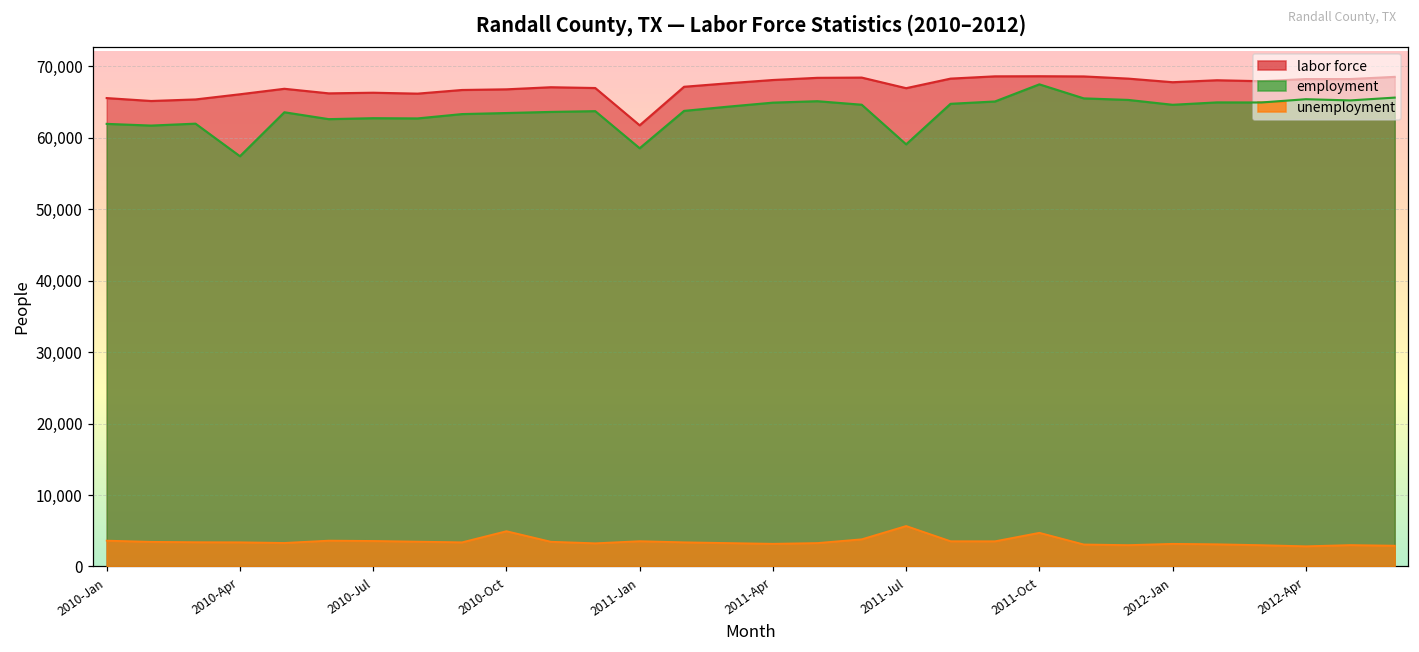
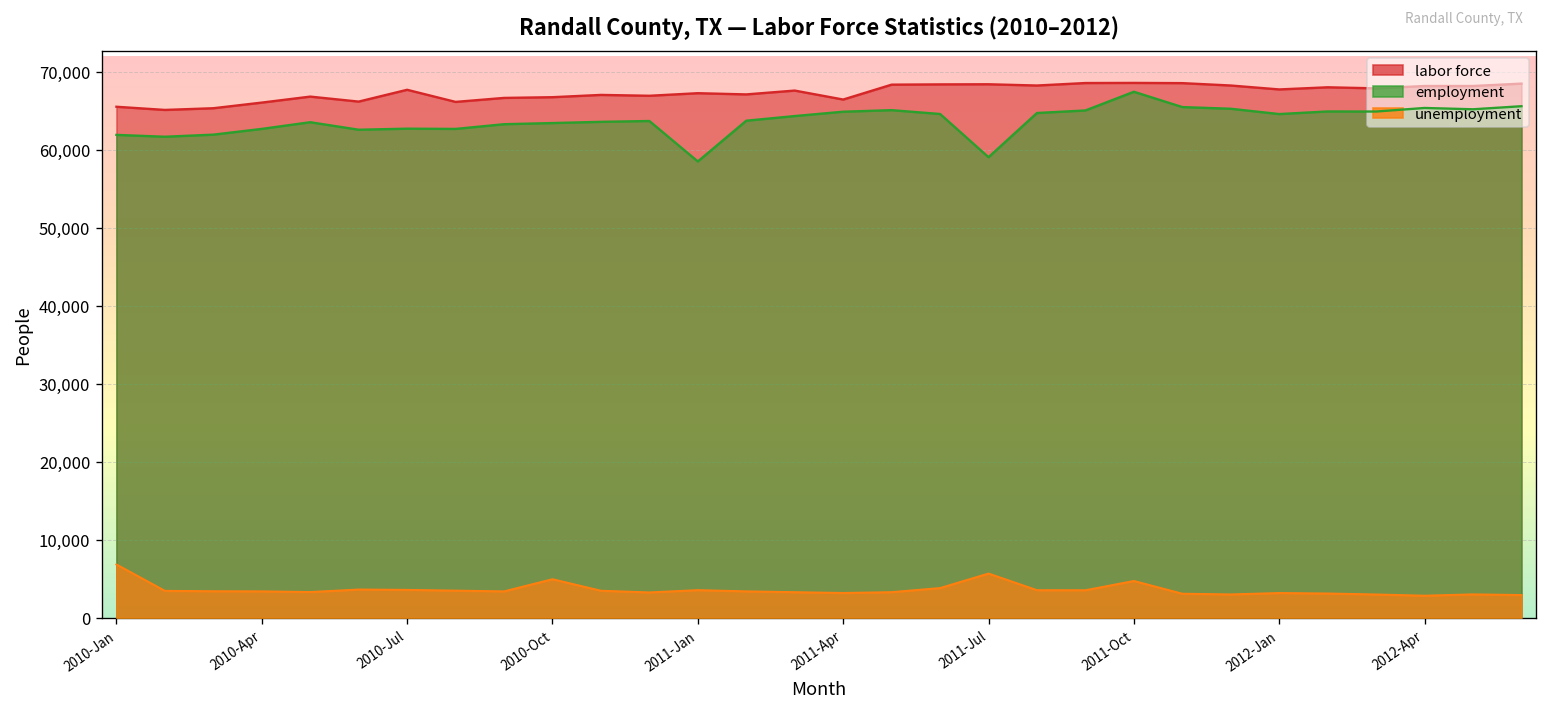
  {
    "labor force": {
      "2010-Jan": "66,000",
      "2010-Apr": "66,000",
-     "2010-Jul": "66,000",
+     "2010-Jul": "68,000",
      "2010-Oct": "67,000",
-     "2011-Jan": "62,000",
-     "2011-Apr": "68,000",
-     "2011-Jul": "67,000",
+     "2011-Jan": "67,000",
+     "2011-Apr": "66,000",
+     "2011-Jul": "68,000",
      "2011-Oct": "69,000",
      "2012-Jan": "68,000"
    },
    "employment": {
      "2010-Jan": "62,000",
-     "2010-Apr": "57,000",
+     "2010-Apr": "63,000",
      "2010-Jul": "63,000",
      "2010-Oct": "63,000",
      "2011-Jan": "59,000",
      "2011-Apr": "65,000",
      "2011-Jul": "59,000",
      "2011-Oct": "67,000",
      "2012-Jan": "65,000"
    },
    "unemployment": {
-     "2010-Jan": "4,000",
+     "2010-Jan": "7,000",
      "2010-Apr": "3,000",
      "2010-Jul": "4,000",
      "2010-Oct": "5,000",
      "2011-Jan": "4,000",
      "2011-Apr": "3,000",
      "2011-Jul": "6,000",
      "2011-Oct": "5,000",
      "2012-Jan": "3,000",
      "2012-Apr": "3,000"
    }
  }
